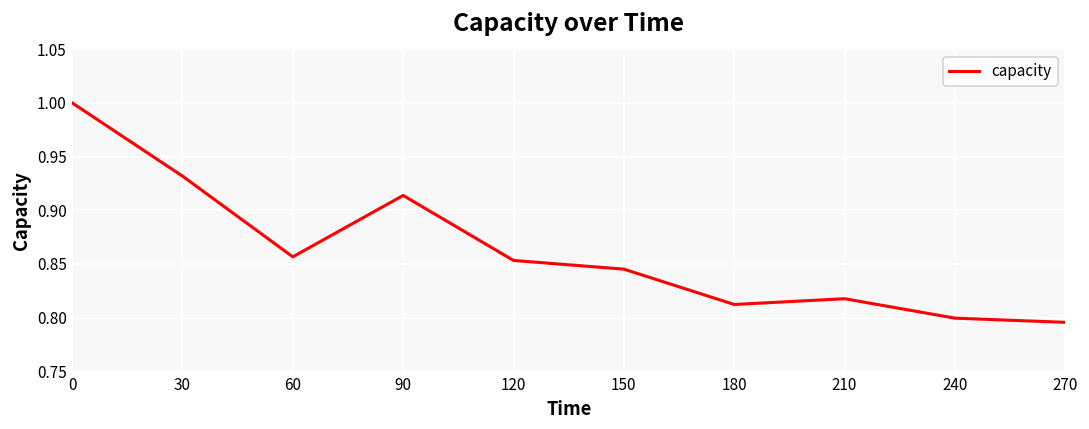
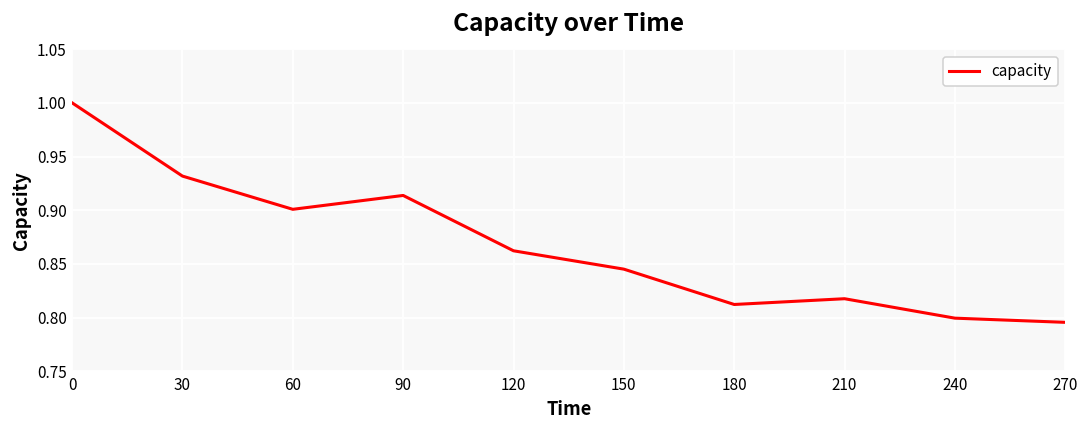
  {
    "0": 1.00,
    "30": 0.93,
-   "60": 0.86,
+   "60": 0.90,
    "90": 0.91,
-   "120": 0.85,
+   "120": 0.86,
    "150": 0.85,
    "180": 0.81,
    "210": 0.82,
    "240": 0.80,
    "270": 0.80
  }
